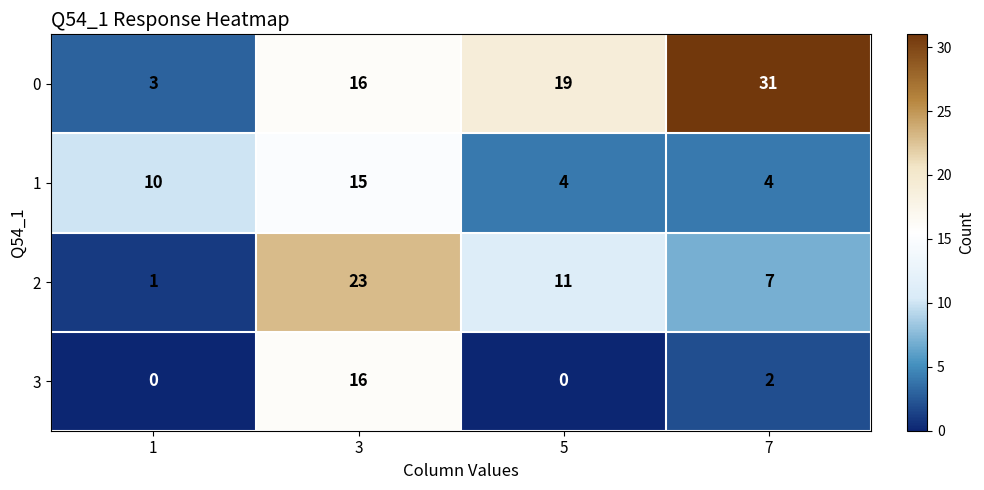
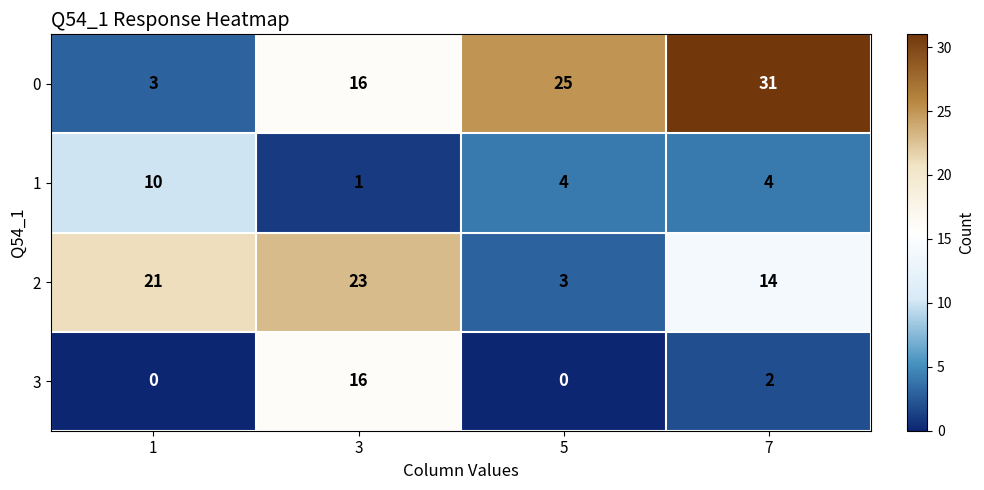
  {
    "0": {
      "1": 3,
      "3": 16,
-     "5": 19,
+     "5": 25,
      "7": 31
    },
    "1": {
      "1": 10,
-     "3": 15,
+     "3": 1,
      "5": 4,
      "7": 4
    },
    "2": {
-     "1": 1,
+     "1": 21,
      "3": 23,
-     "5": 11,
-     "7": 7
+     "5": 3,
+     "7": 14
    },
    "3": {
      "1": 0,
      "3": 16,
      "5": 0,
      "7": 2
    }
  }
